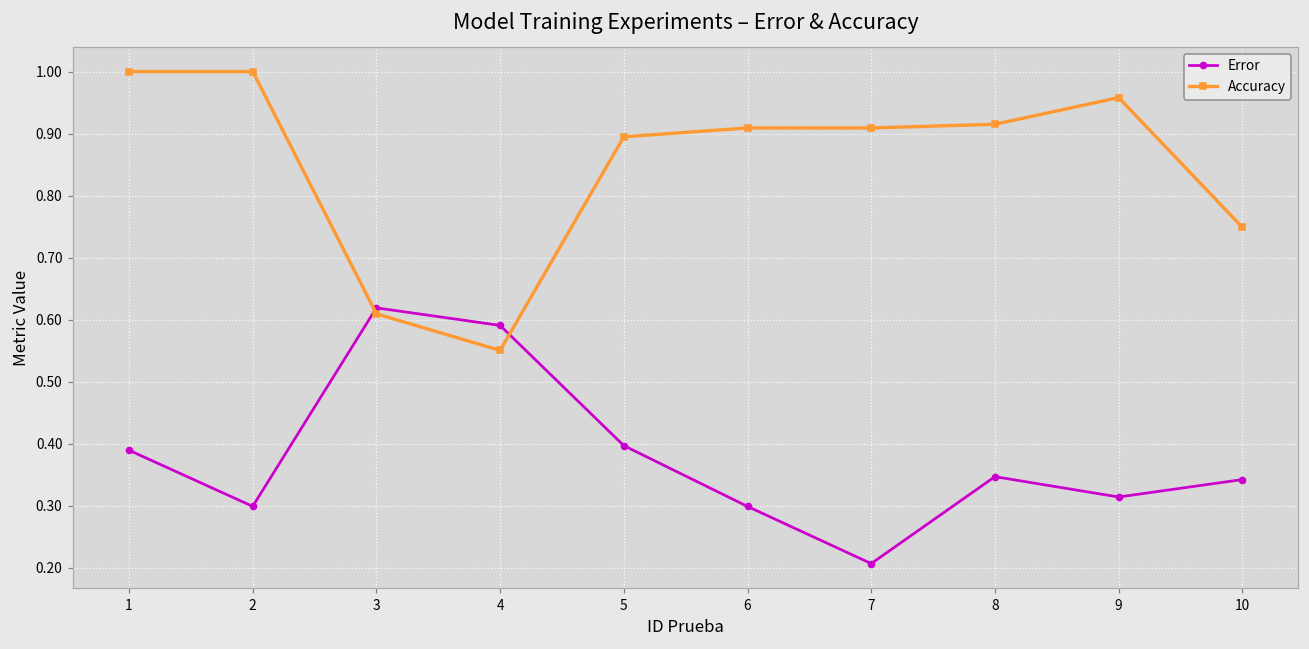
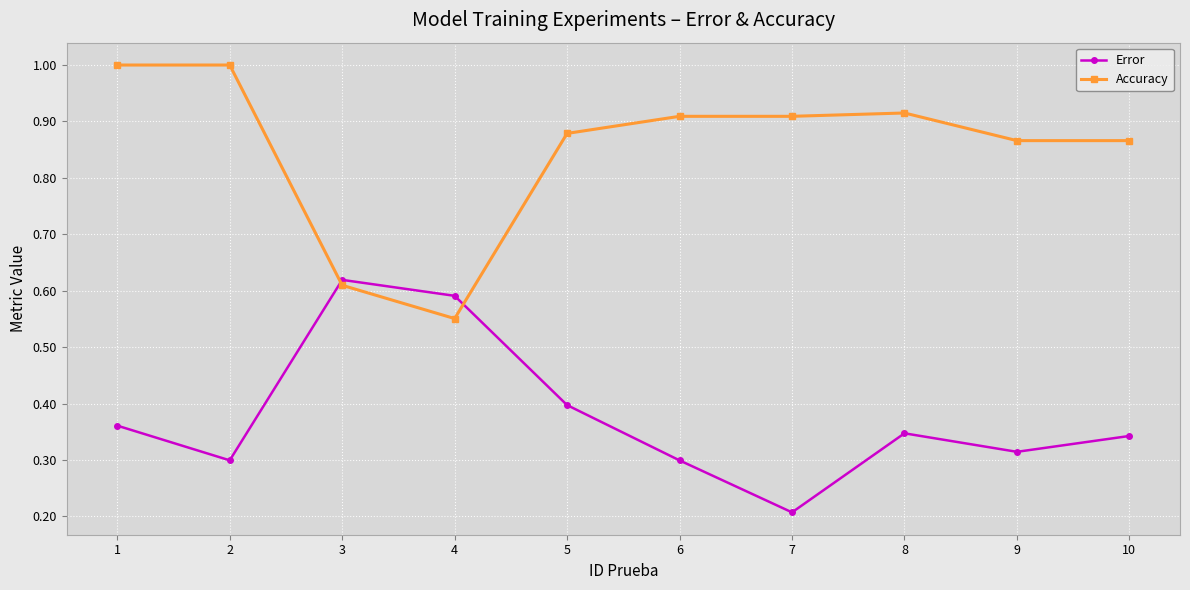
  {
    "Error": {
-     "1": 0.39,
+     "1": 0.36,
      "2": 0.30,
      "3": 0.62,
      "4": 0.59,
      "5": 0.40,
      "6": 0.30,
      "7": 0.21,
      "8": 0.35,
      "9": 0.31,
      "10": 0.34
    },
    "Accuracy": {
      "1": 1.00,
      "2": 1.00,
      "3": 0.61,
      "4": 0.55,
-     "5": 0.89,
+     "5": 0.88,
      "6": 0.91,
      "7": 0.91,
      "8": 0.92,
-     "9": 0.96,
-     "10": 0.75
+     "9": 0.87,
+     "10": 0.87
    }
  }
